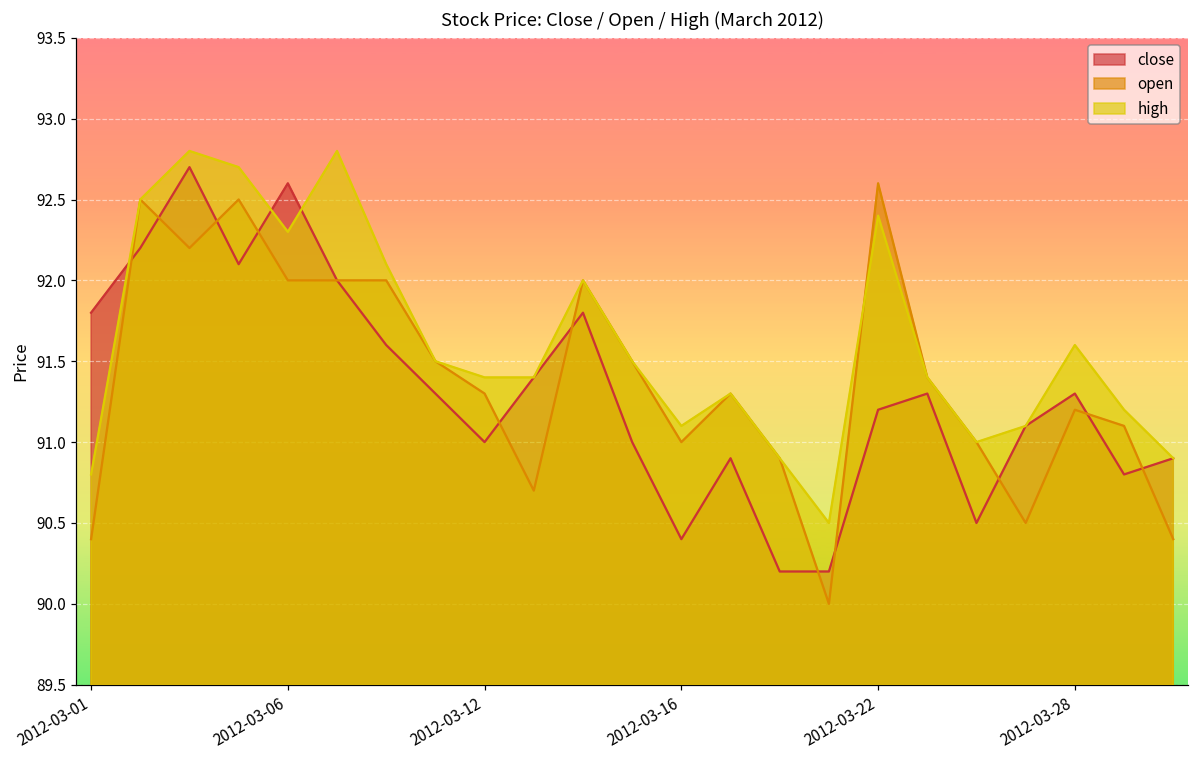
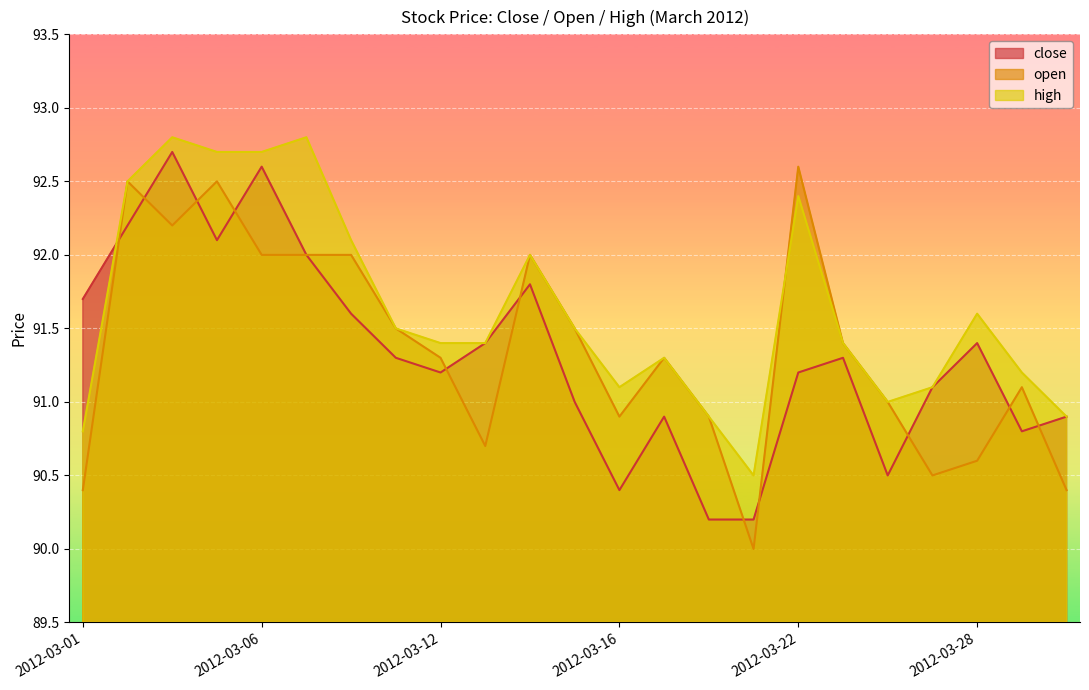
  {
    "close": {
-     "2012-03-01": 91.8,
+     "2012-03-01": 91.7,
      "2012-03-06": 92.6,
-     "2012-03-12": 91.0,
+     "2012-03-12": 91.2,
      "2012-03-16": 90.4,
      "2012-03-22": 91.2,
-     "2012-03-28": 91.3
+     "2012-03-28": 91.4
    },
    "open": {
      "2012-03-01": 90.4,
      "2012-03-06": 92.0,
      "2012-03-12": 91.3,
-     "2012-03-16": 91.0,
+     "2012-03-16": 90.9,
      "2012-03-22": 92.6,
-     "2012-03-28": 91.2
+     "2012-03-28": 90.6
    },
    "high": {
      "2012-03-01": 90.8,
-     "2012-03-06": 92.3,
+     "2012-03-06": 92.7,
      "2012-03-12": 91.4,
      "2012-03-16": 91.1,
      "2012-03-22": 92.4,
      "2012-03-28": 91.6
    }
  }
